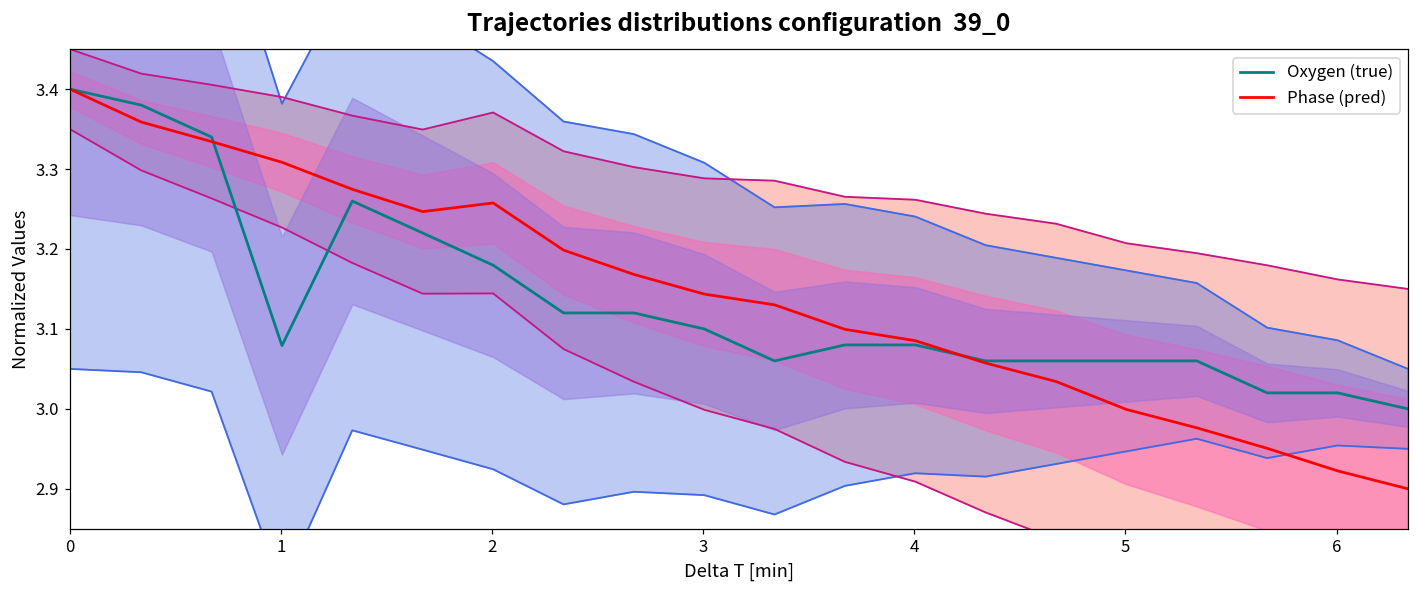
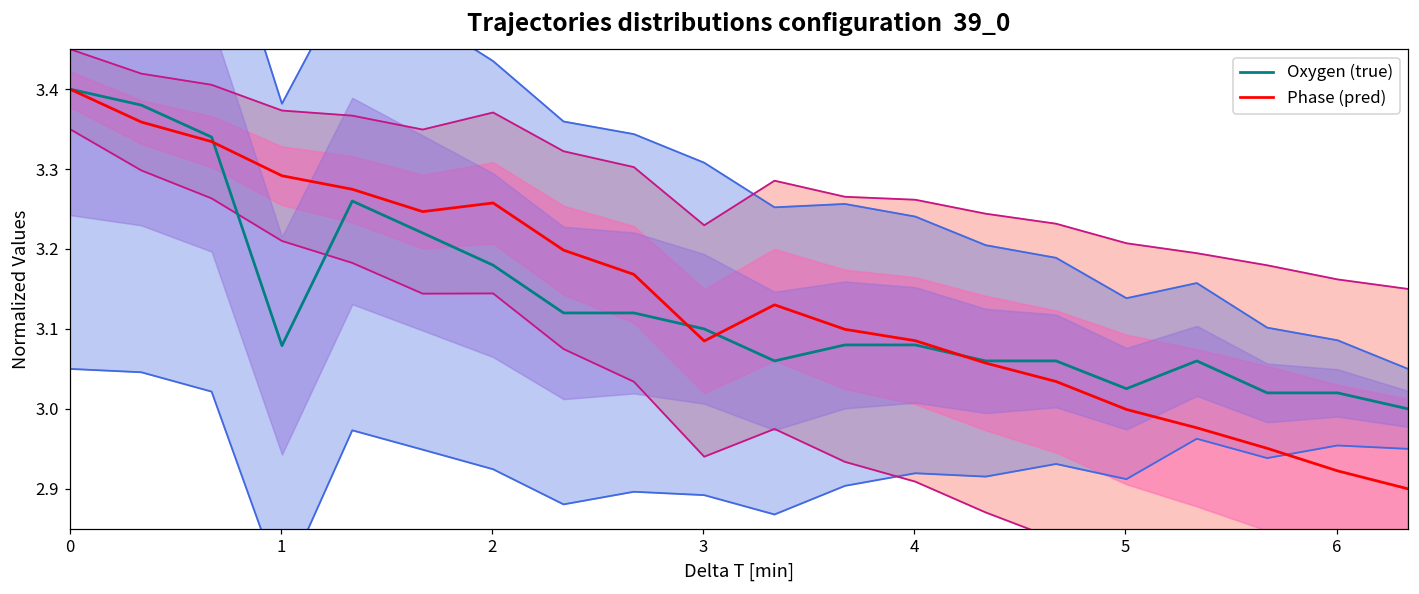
  {
    "Oxygen (true)": {
      "1": 3.08,
      "2": 3.18,
      "3": 3.10,
      "4": 3.08,
-     "5": 3.06,
+     "5": 3.03,
      "6": 3.02
    },
    "Phase (pred)": {
-     "1": 3.31,
+     "1": 3.29,
      "2": 3.26,
-     "3": 3.14,
+     "3": 3.08,
      "4": 3.09,
      "5": 3.00,
      "6": 2.92
    }
  }
